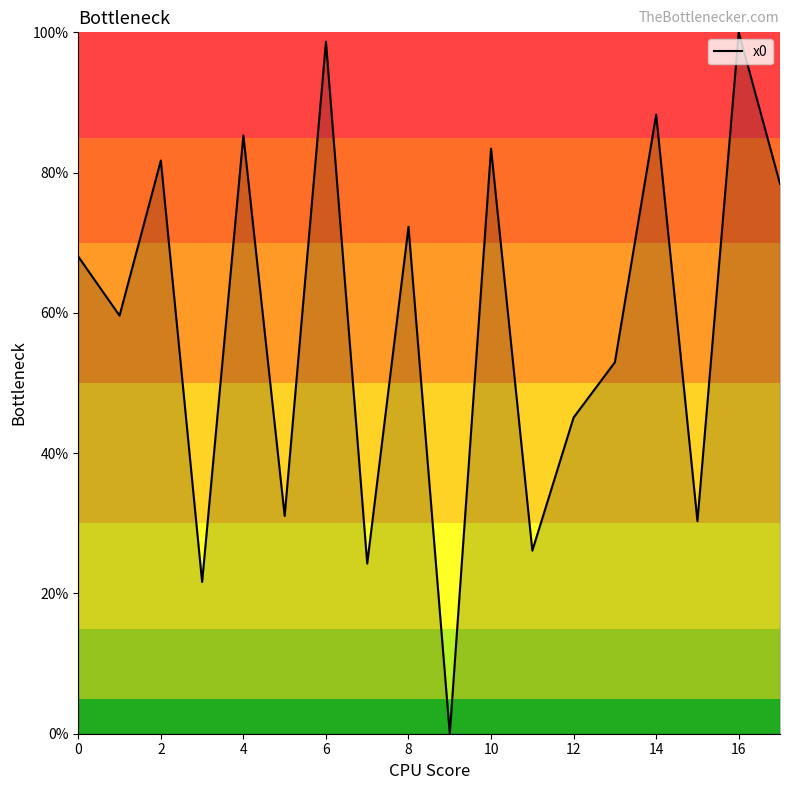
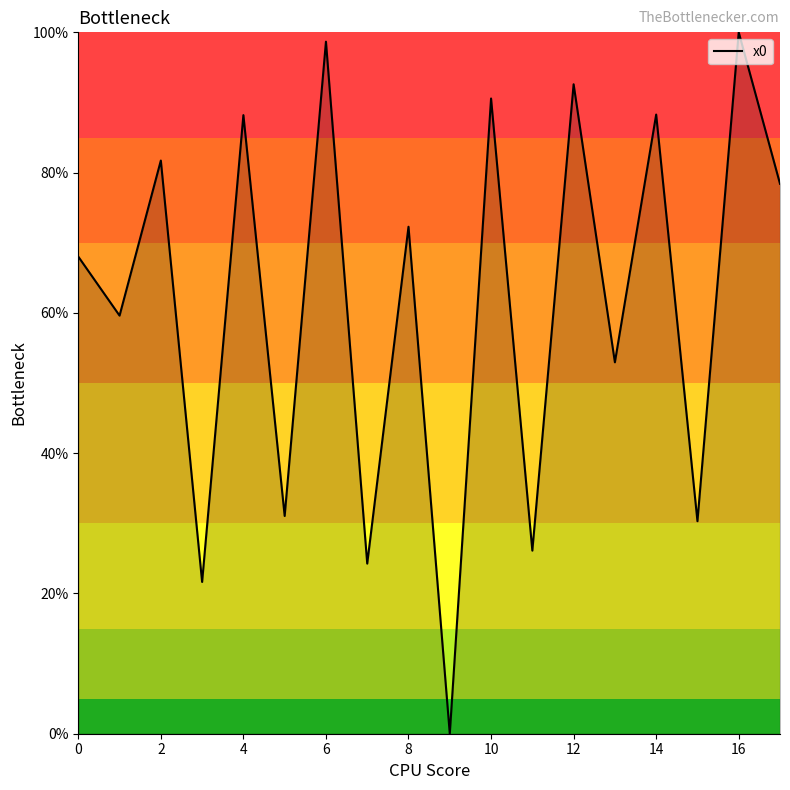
  {
    "x0": {
      "0": "68%",
      "2": "82%",
-     "4": "85%",
+     "4": "88%",
      "6": "99%",
      "8": "72%",
-     "10": "83%",
-     "12": "45%",
+     "10": "91%",
+     "12": "93%",
      "14": "88%",
      "16": "100%"
    }
  }
